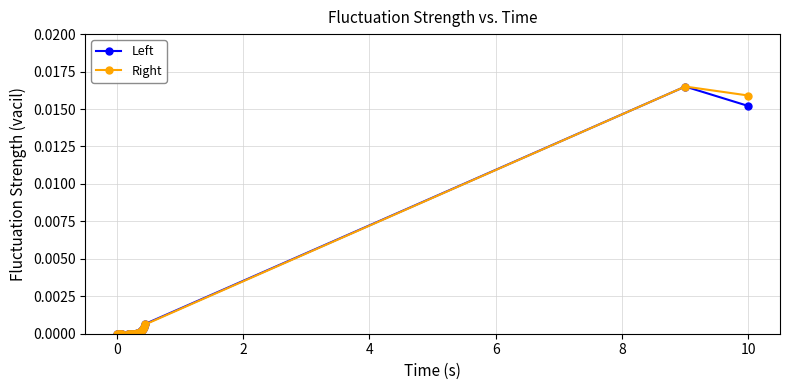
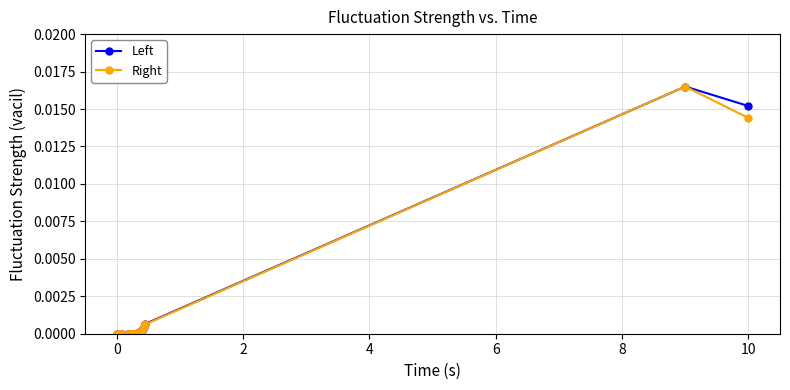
  {
    "Left": {
      "10": 0.0152
    },
    "Right": {
-     "10": 0.0159
+     "10": 0.0144
    }
  }
